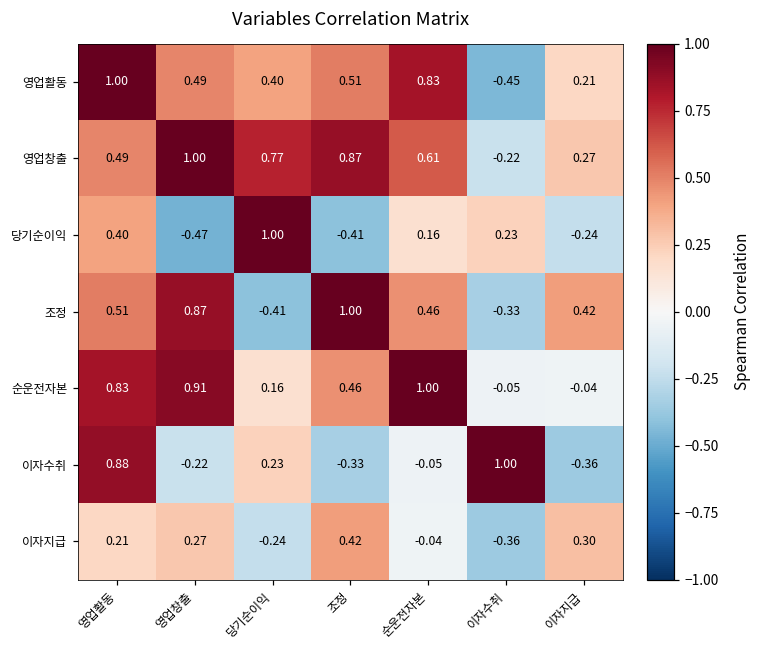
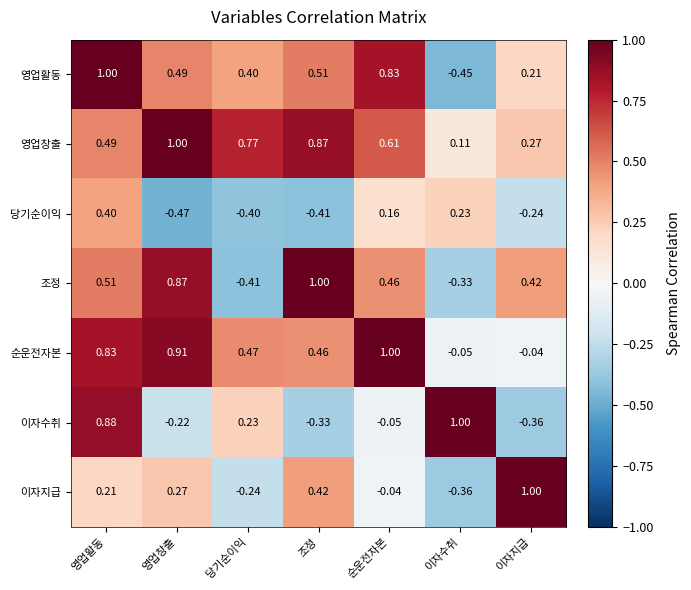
  {
    "영업활동": {
      "영업활동": 1.00,
      "영업창출": 0.49,
      "당기순이익": 0.40,
      "조정": 0.51,
      "순운전자본": 0.83,
      "이자수취": -0.45,
      "이자지급": 0.21
    },
    "영업창출": {
      "영업활동": 0.49,
      "영업창출": 1.00,
      "당기순이익": 0.77,
      "조정": 0.87,
      "순운전자본": 0.61,
-     "이자수취": -0.22,
+     "이자수취": 0.11,
      "이자지급": 0.27
    },
    "당기순이익": {
      "영업활동": 0.40,
      "영업창출": -0.47,
-     "당기순이익": 1.00,
+     "당기순이익": -0.40,
      "조정": -0.41,
      "순운전자본": 0.16,
      "이자수취": 0.23,
      "이자지급": -0.24
    },
    "조정": {
      "영업활동": 0.51,
      "영업창출": 0.87,
      "당기순이익": -0.41,
      "조정": 1.00,
      "순운전자본": 0.46,
      "이자수취": -0.33,
      "이자지급": 0.42
    },
    "순운전자본": {
      "영업활동": 0.83,
      "영업창출": 0.91,
-     "당기순이익": 0.16,
+     "당기순이익": 0.47,
      "조정": 0.46,
      "순운전자본": 1.00,
      "이자수취": -0.05,
      "이자지급": -0.04
    },
    "이자수취": {
      "영업활동": 0.88,
      "영업창출": -0.22,
      "당기순이익": 0.23,
      "조정": -0.33,
      "순운전자본": -0.05,
      "이자수취": 1.00,
      "이자지급": -0.36
    },
    "이자지급": {
      "영업활동": 0.21,
      "영업창출": 0.27,
      "당기순이익": -0.24,
      "조정": 0.42,
      "순운전자본": -0.04,
      "이자수취": -0.36,
-     "이자지급": 0.30
+     "이자지급": 1.00
    }
  }
